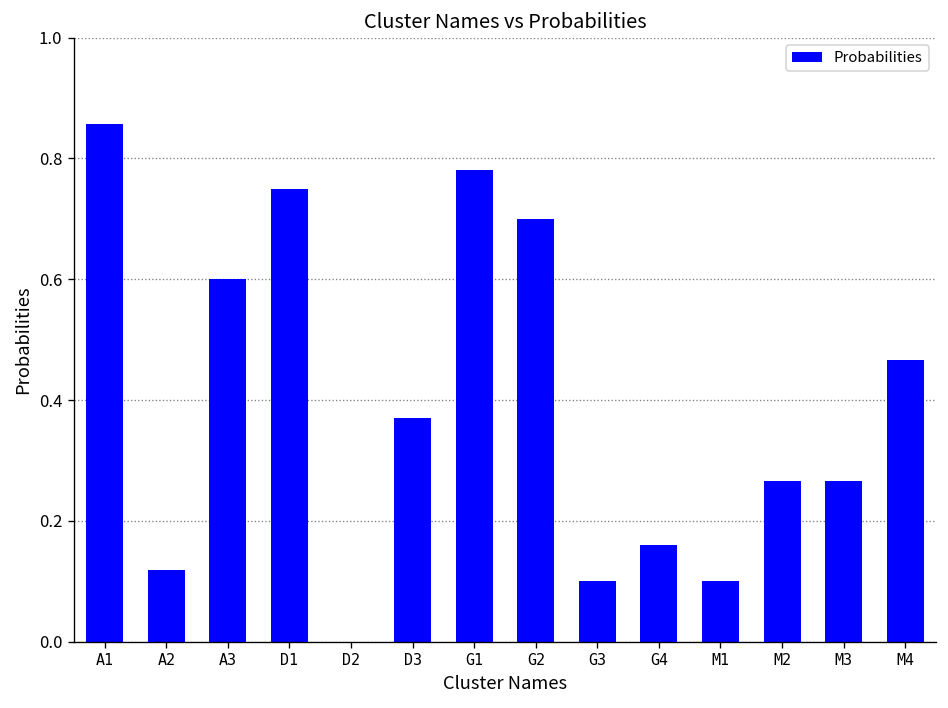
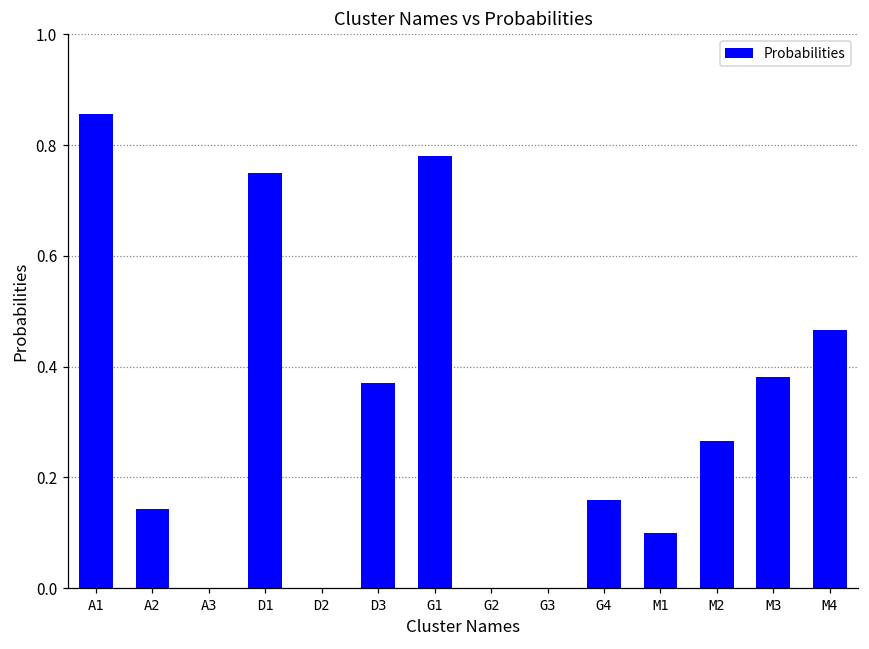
  {
    "A1": 0.86,
-   "A2": 0.12,
-   "A3": 0.6,
+   "A2": 0.14,
+   "A3": 0.0,
    "D1": 0.75,
    "D2": 0.00,
    "D3": 0.37,
    "G1": 0.78,
-   "G2": 0.7,
-   "G3": 0.1,
+   "G2": 0.0,
+   "G3": 0.0,
    "G4": 0.16,
    "M1": 0.10,
    "M2": 0.27,
-   "M3": 0.27,
+   "M3": 0.38,
    "M4": 0.47
  }
